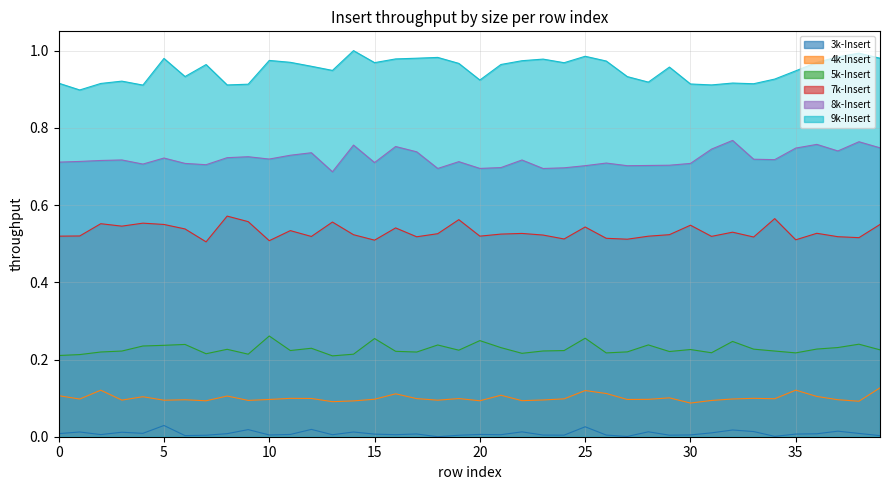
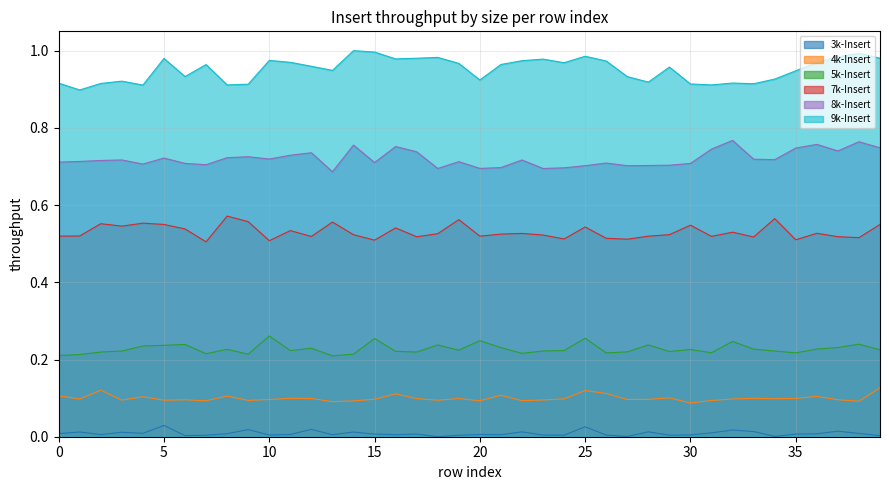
  {
    "3k-Insert": {
      "0": 0.01,
      "5": 0.03,
      "10": 0.00,
      "15": 0.01,
      "20": 0.01,
      "25": 0.03,
      "30": 0.00,
      "35": 0.01
    },
    "4k-Insert": {
      "0": 0.11,
      "5": 0.09,
      "10": 0.10,
      "15": 0.10,
      "20": 0.09,
      "25": 0.12,
      "30": 0.09,
-     "35": 0.12
+     "35": 0.10
    },
    "5k-Insert": {
      "0": 0.21,
      "5": 0.24,
      "10": 0.26,
      "15": 0.25,
      "20": 0.25,
      "25": 0.26,
      "30": 0.23,
      "35": 0.22
    },
    "7k-Insert": {
      "0": 0.52,
      "5": 0.55,
      "10": 0.51,
      "15": 0.51,
      "20": 0.52,
      "25": 0.54,
      "30": 0.55,
      "35": 0.51
    },
    "8k-Insert": {
      "0": 0.71,
      "5": 0.72,
      "10": 0.72,
      "15": 0.71,
      "20": 0.69,
      "25": 0.70,
      "30": 0.71,
      "35": 0.75
    },
    "9k-Insert": {
      "0": 0.92,
      "5": 0.98,
      "10": 0.97,
-     "15": 0.97,
+     "15": 1.00,
      "20": 0.92,
      "25": 0.99,
      "30": 0.91,
      "35": 0.95
    }
  }
